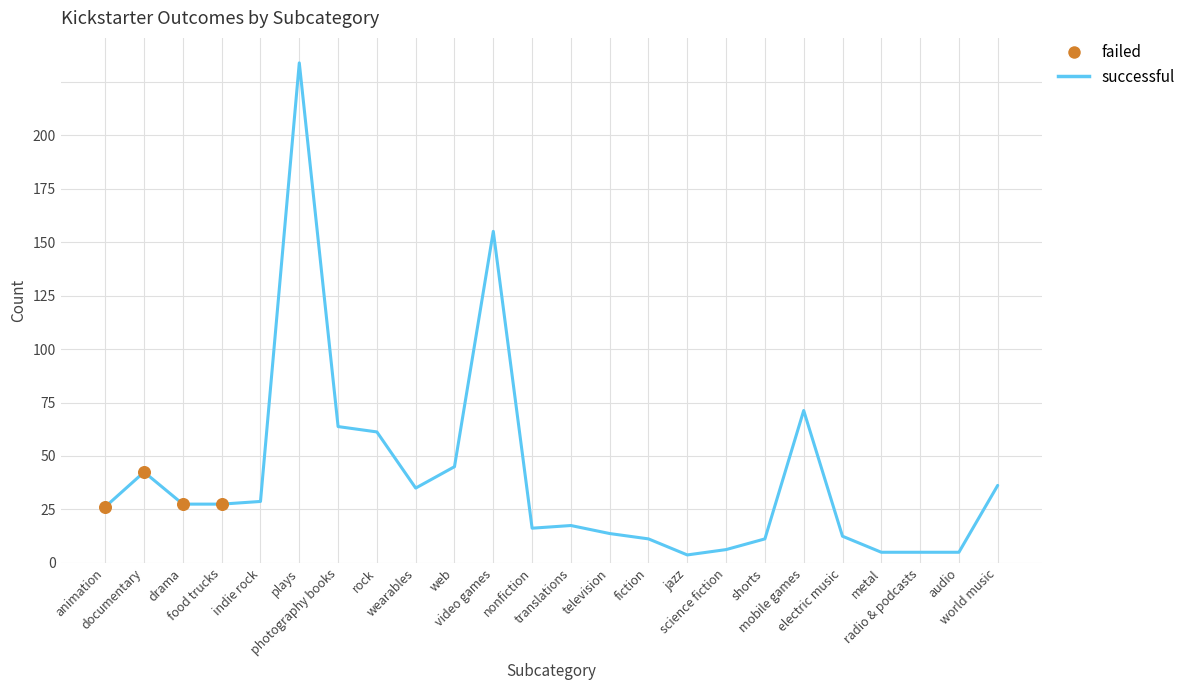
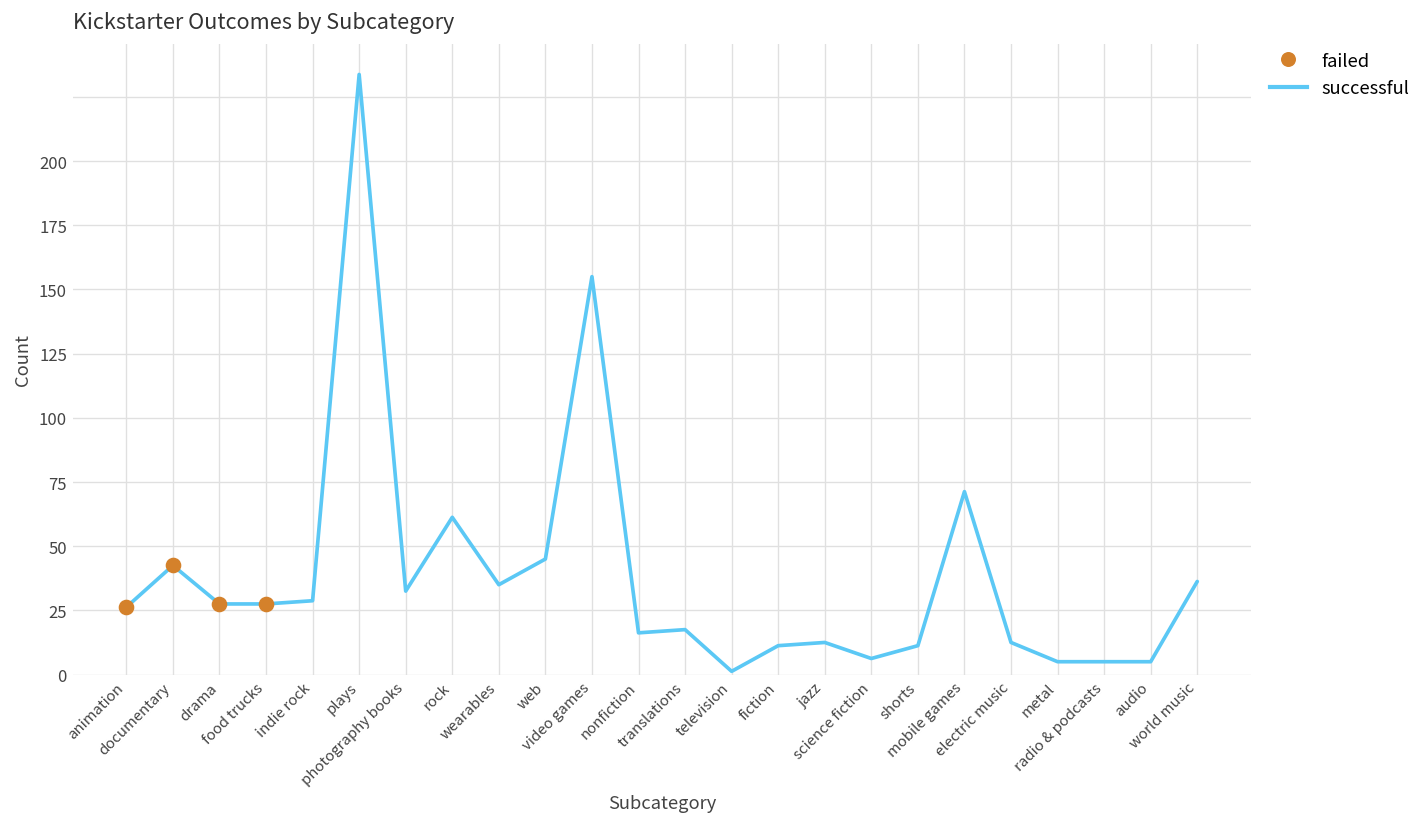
  {
    "successful": {
      "indie rock": 29,
      "plays": 234,
-     "photography books": 64,
+     "photography books": 33,
      "rock": 61,
      "wearables": 35,
      "web": 45,
      "video games": 155,
      "nonfiction": 16,
      "translations": 18,
-     "television": 14,
+     "television": 1,
      "fiction": 11,
-     "jazz": 4,
+     "jazz": 13,
      "science fiction": 6,
      "shorts": 11,
      "mobile games": 71,
      "electric music": 13,
      "metal": 5,
      "audio": 5,
      "world music": 36
    }
  }
